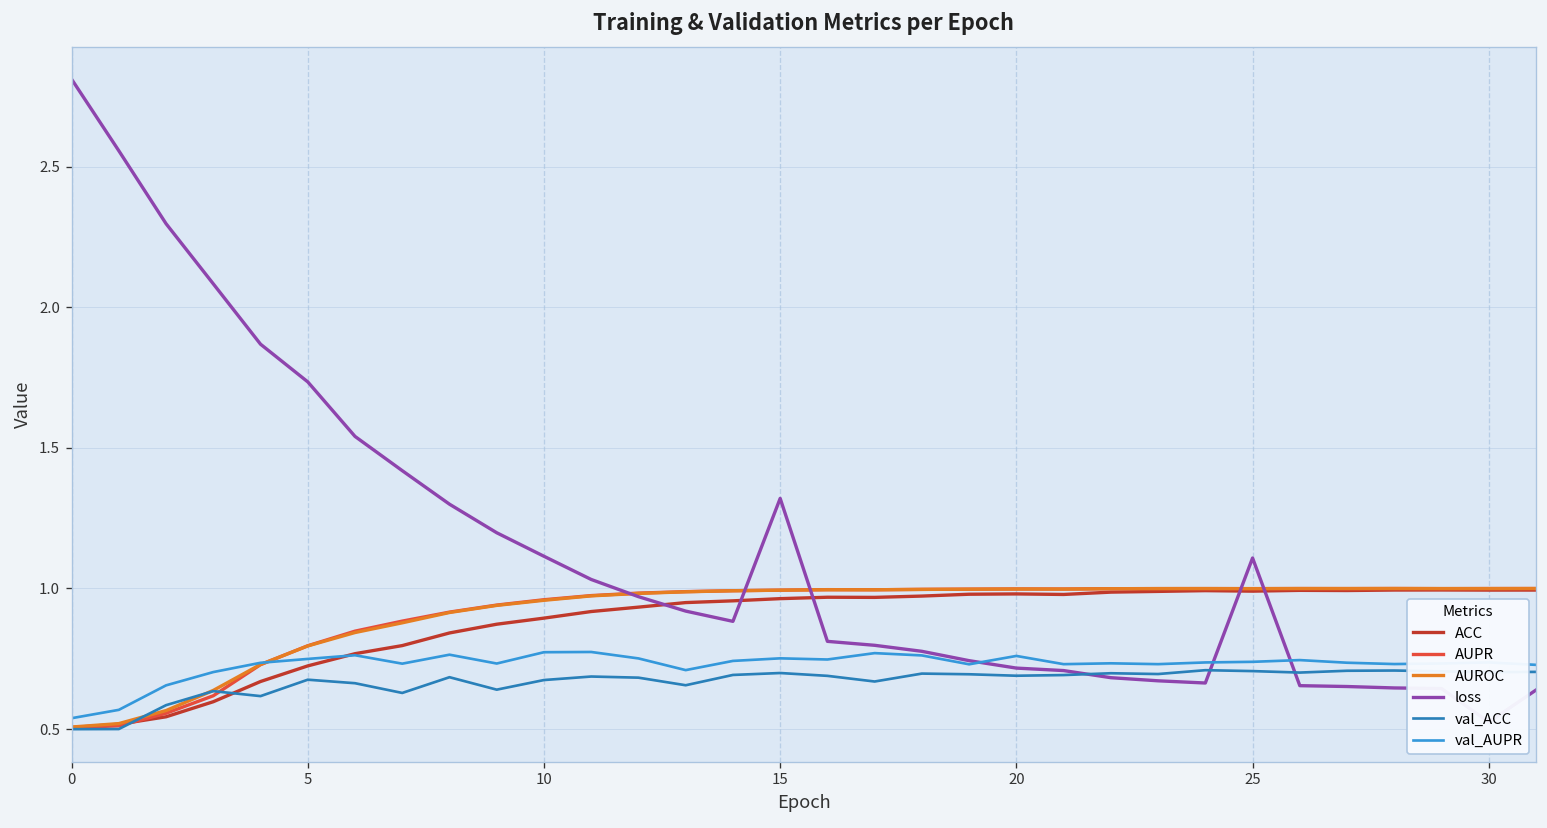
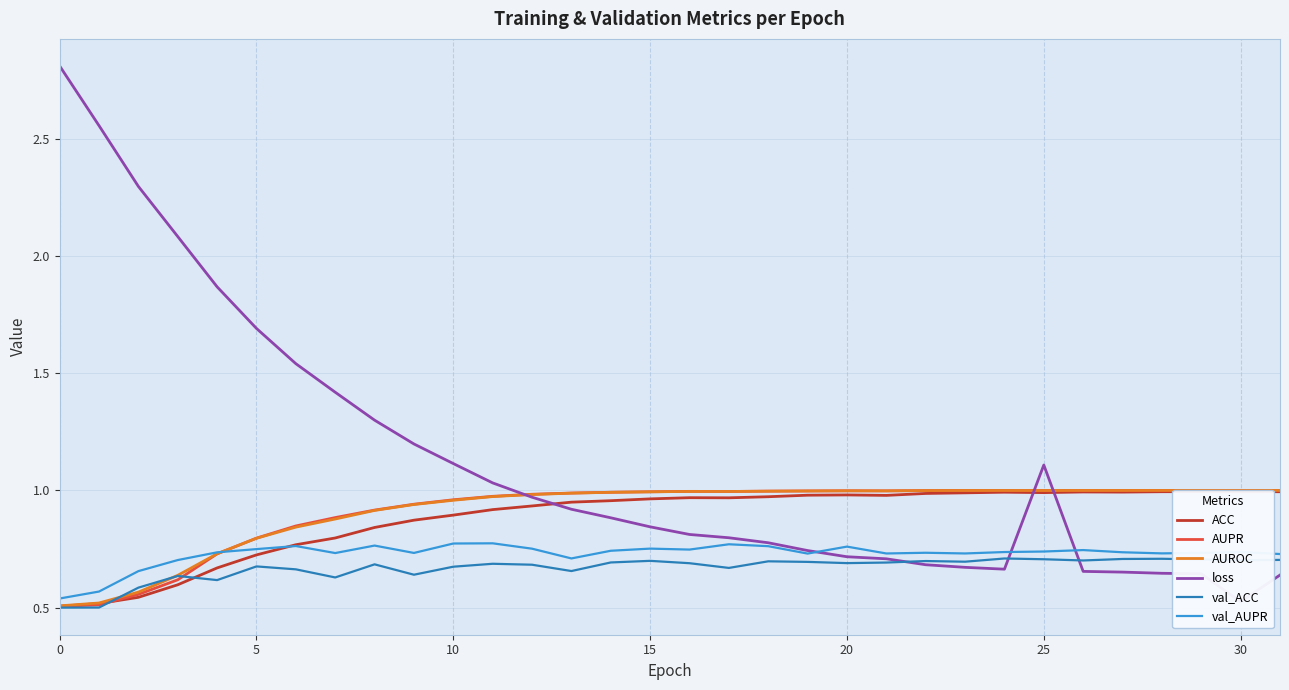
  {
    "loss": {
      "0": 2.81,
-     "5": 1.73,
+     "5": 1.69,
      "10": 1.11,
-     "15": 1.32,
+     "15": 0.84,
      "20": 0.72,
      "25": 1.11
    }
  }
